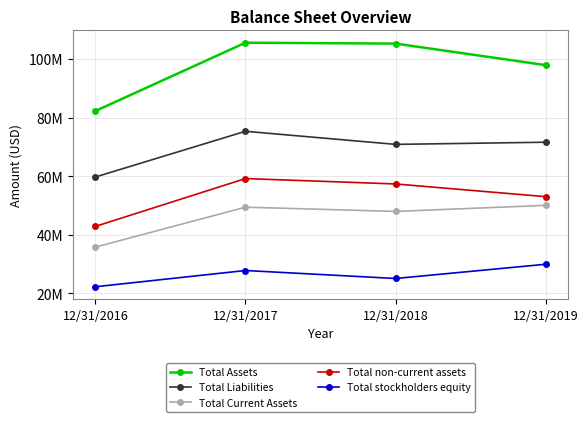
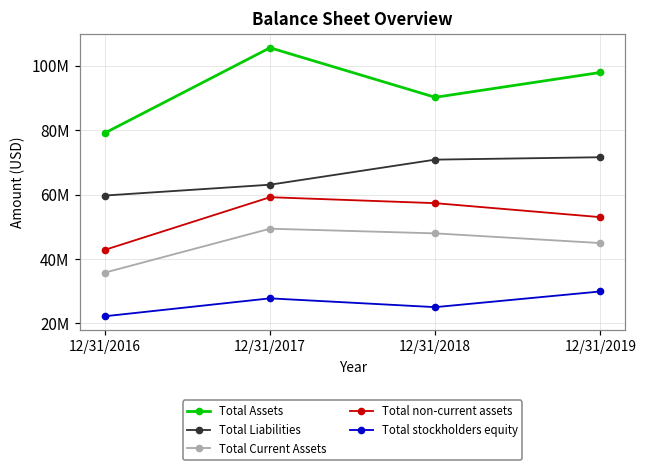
  {
    "Total Assets": {
-     "12/31/2016": 82000000,
+     "12/31/2016": 79000000,
      "12/31/2017": 106000000,
-     "12/31/2018": 105000000,
+     "12/31/2018": 90000000,
      "12/31/2019": 98000000
    },
    "Total Liabilities": {
      "12/31/2016": 60000000,
-     "12/31/2017": 75000000,
+     "12/31/2017": 63000000,
      "12/31/2018": 71000000,
      "12/31/2019": 72000000
    },
    "Total Current Assets": {
      "12/31/2016": 36000000,
      "12/31/2017": 49000000,
      "12/31/2018": 48000000,
-     "12/31/2019": 50000000
+     "12/31/2019": 45000000
    },
    "Total non-current assets": {
      "12/31/2016": 43000000,
      "12/31/2017": 59000000,
      "12/31/2018": 57000000,
      "12/31/2019": 53000000
    },
    "Total stockholders equity": {
      "12/31/2016": 22000000,
      "12/31/2017": 28000000,
      "12/31/2018": 25000000,
      "12/31/2019": 30000000
    }
  }
